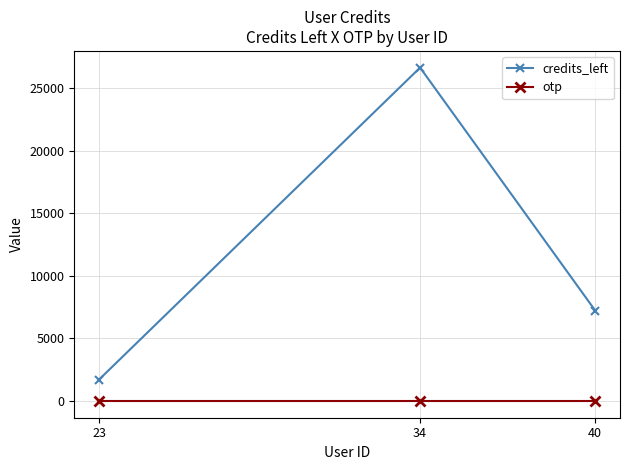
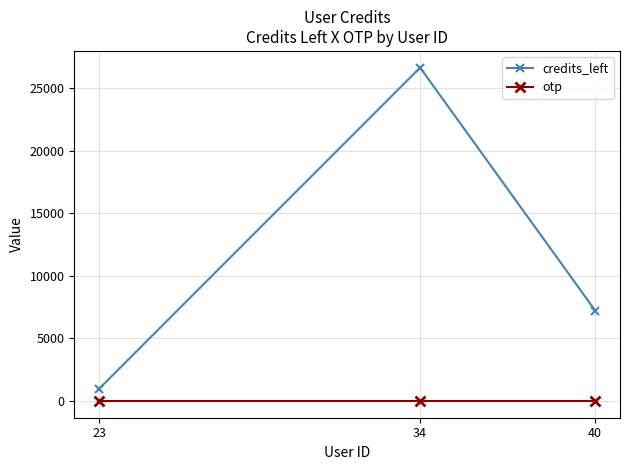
  {
    "credits_left": {
-     "23": 1700,
+     "23": 1000,
      "34": 26600,
      "40": 7200
    },
    "otp": {
      "23": 0,
      "34": 0,
      "40": 0
    }
  }
